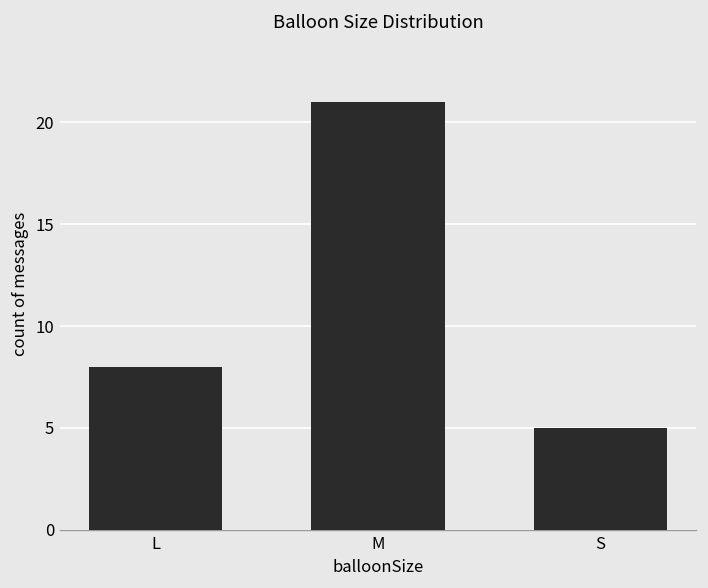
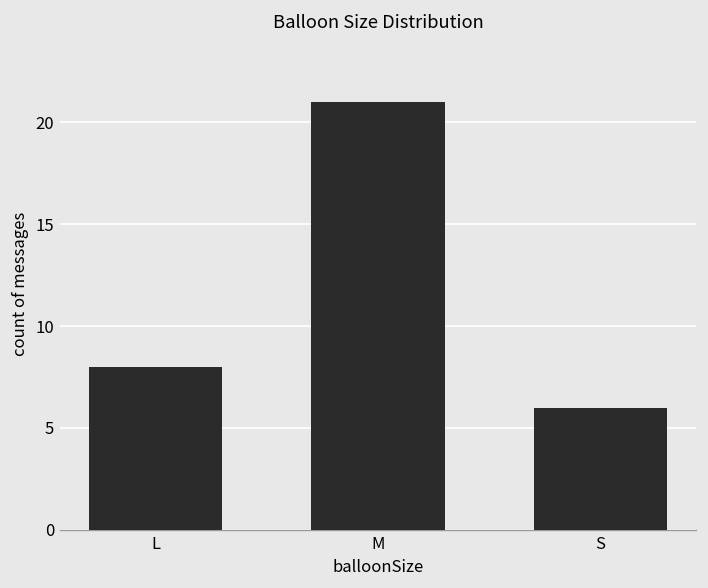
  {
    "L": 8,
    "M": 21,
-   "S": 5
+   "S": 6
  }
